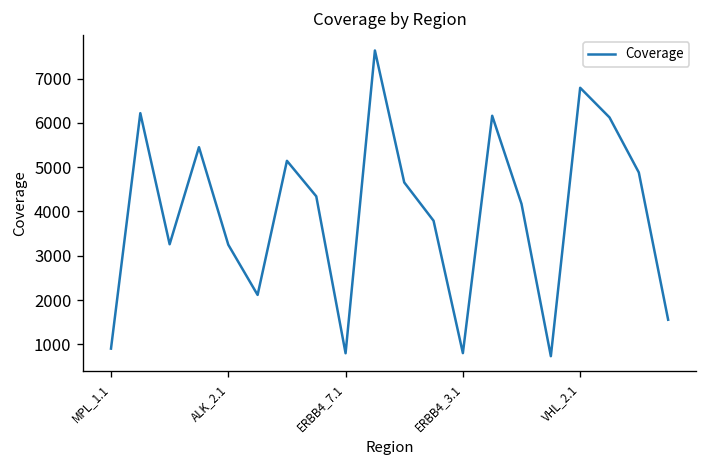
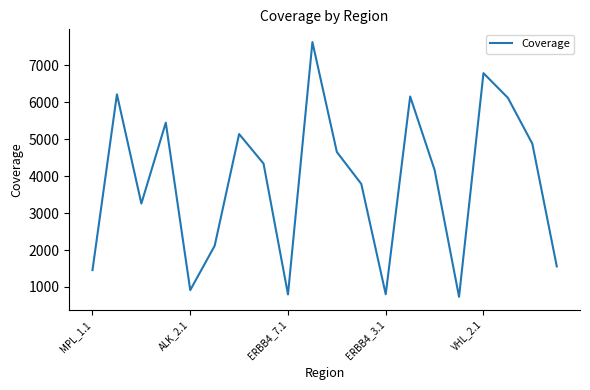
  {
-   "MPL_1.1": 900,
-   "ALK_2.1": 3200,
+   "MPL_1.1": 1500,
+   "ALK_2.1": 900,
    "ERBB4_7.1": 800,
    "ERBB4_3.1": 800,
    "VHL_2.1": 6800
  }
